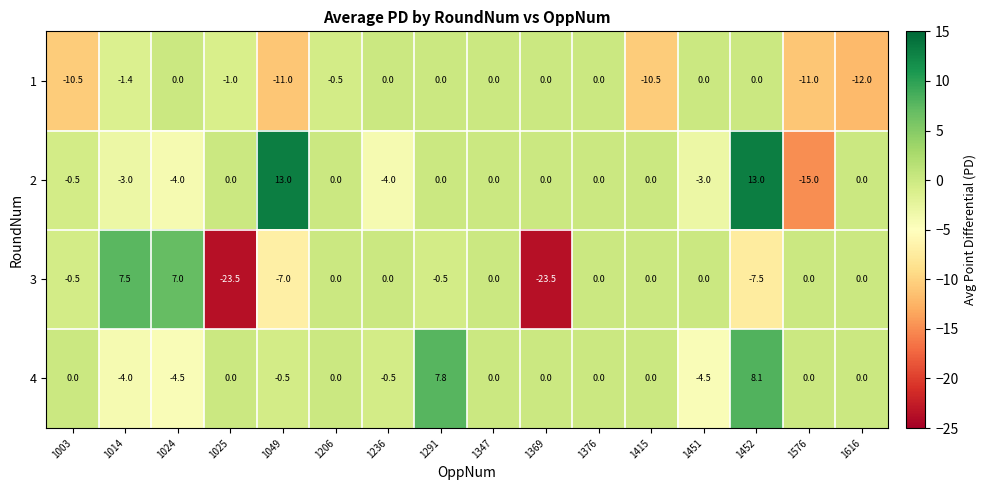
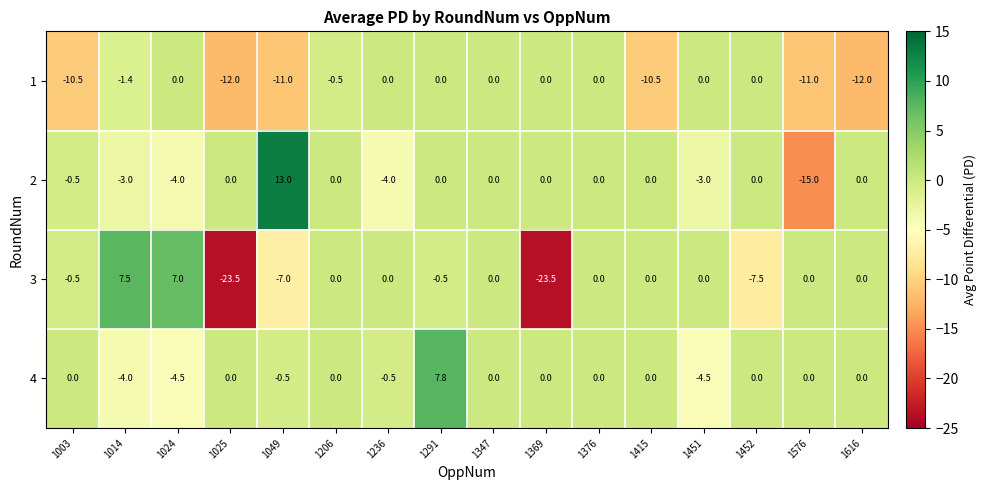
  {
    "1": {
      "1003": -10.5,
      "1014": -1.4,
      "1024": 0.0,
-     "1025": -1.0,
+     "1025": -12.0,
      "1049": -11.0,
      "1206": -0.5,
      "1236": 0.0,
      "1291": 0.0,
      "1347": 0.0,
      "1369": 0.0,
      "1376": 0.0,
      "1415": -10.5,
      "1451": 0.0,
      "1452": 0.0,
      "1576": -11.0,
      "1616": -12.0
    },
    "2": {
      "1003": -0.5,
      "1014": -3.0,
      "1024": -4.0,
      "1025": 0.0,
      "1049": 13.0,
      "1206": 0.0,
      "1236": -4.0,
      "1291": 0.0,
      "1347": 0.0,
      "1369": 0.0,
      "1376": 0.0,
      "1415": 0.0,
      "1451": -3.0,
-     "1452": 13.0,
+     "1452": 0.0,
      "1576": -15.0,
      "1616": 0.0
    },
    "3": {
      "1003": -0.5,
      "1014": 7.5,
      "1024": 7.0,
      "1025": -23.5,
      "1049": -7.0,
      "1206": 0.0,
      "1236": 0.0,
      "1291": -0.5,
      "1347": 0.0,
      "1369": -23.5,
      "1376": 0.0,
      "1415": 0.0,
      "1451": 0.0,
      "1452": -7.5,
      "1576": 0.0,
      "1616": 0.0
    },
    "4": {
      "1003": 0.0,
      "1014": -4.0,
      "1024": -4.5,
      "1025": 0.0,
      "1049": -0.5,
      "1206": 0.0,
      "1236": -0.5,
      "1291": 7.8,
      "1347": 0.0,
      "1369": 0.0,
      "1376": 0.0,
      "1415": 0.0,
      "1451": -4.5,
-     "1452": 8.1,
+     "1452": 0.0,
      "1576": 0.0,
      "1616": 0.0
    }
  }
